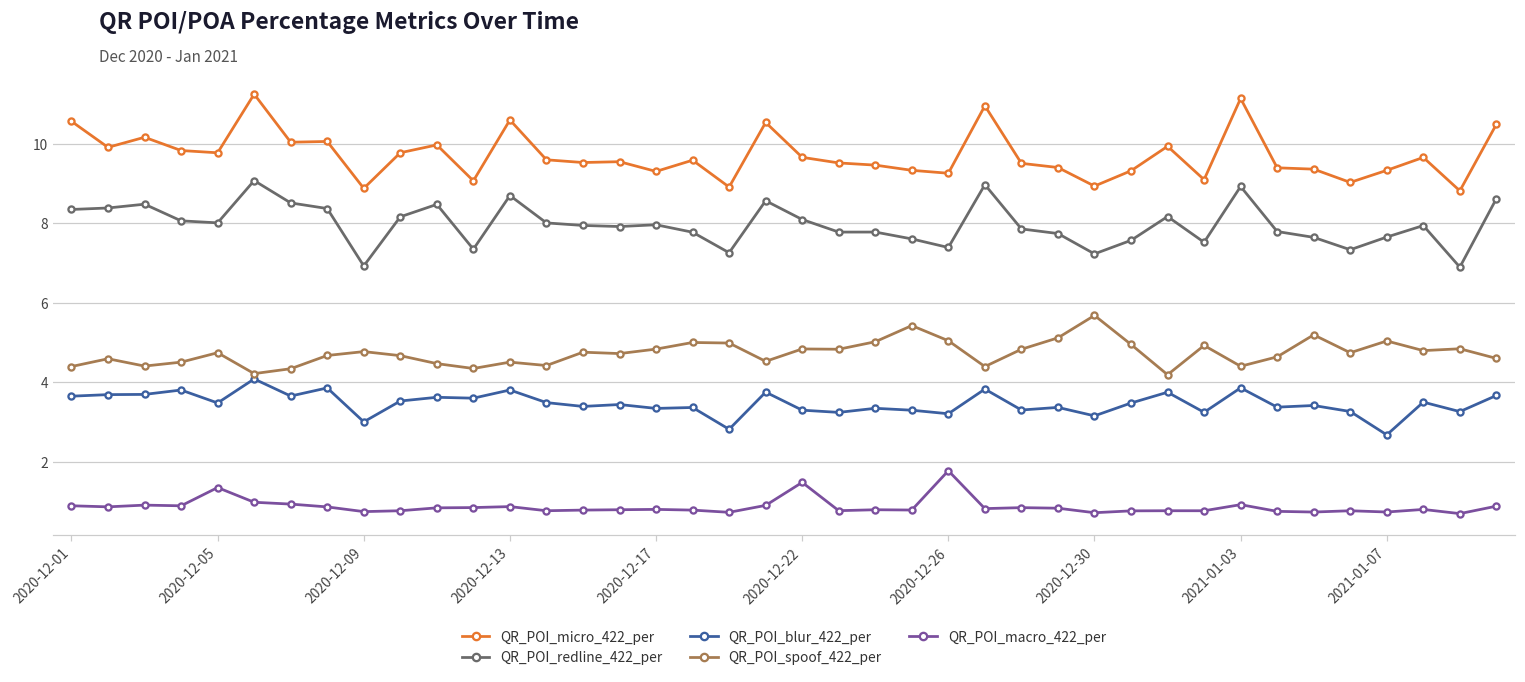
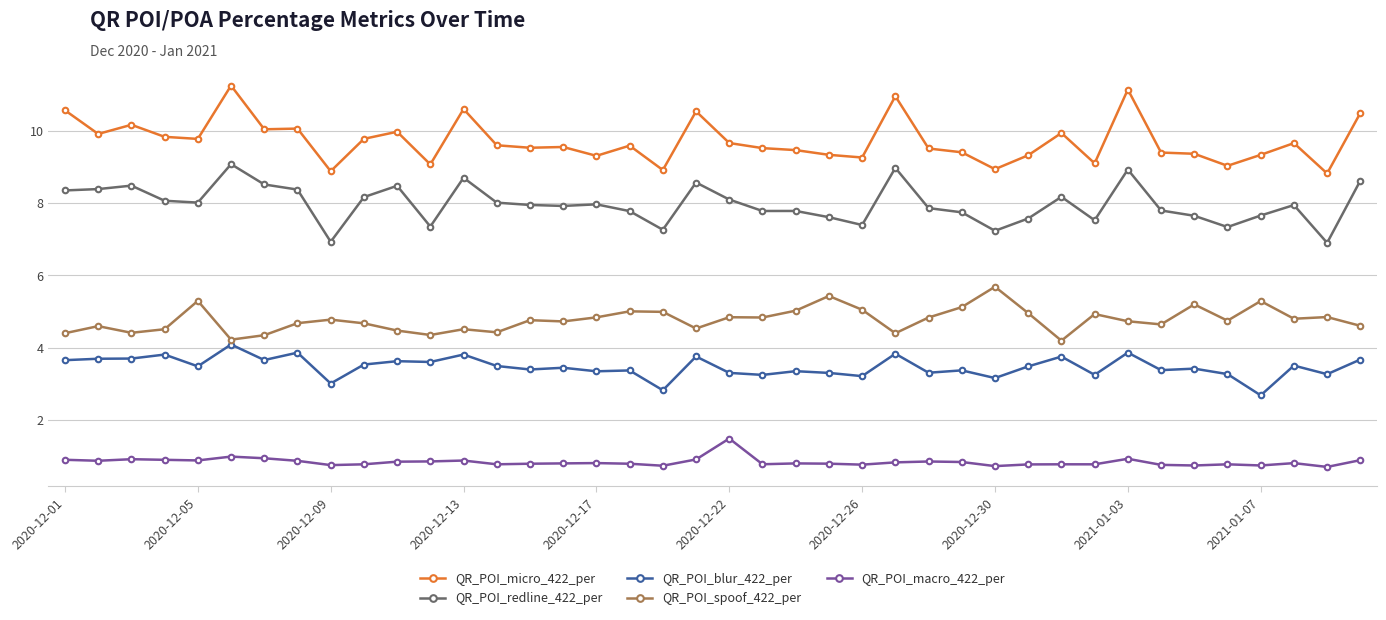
  {
    "QR_POI_micro_422_per": {
      "2020-12-01": 10.6,
      "2020-12-05": 9.8,
      "2020-12-09": 8.9,
      "2020-12-13": 10.6,
      "2020-12-17": 9.3,
      "2020-12-22": 9.7,
      "2020-12-26": 9.3,
      "2020-12-30": 8.9,
      "2021-01-03": 11.1,
      "2021-01-07": 9.3
    },
    "QR_POI_redline_422_per": {
      "2020-12-01": 8.3,
      "2020-12-05": 8.0,
      "2020-12-09": 6.9,
      "2020-12-13": 8.7,
      "2020-12-17": 8.0,
      "2020-12-22": 8.1,
      "2020-12-26": 7.4,
      "2020-12-30": 7.2,
      "2021-01-03": 8.9,
      "2021-01-07": 7.7
    },
    "QR_POI_blur_422_per": {
      "2020-12-01": 3.7,
      "2020-12-05": 3.5,
      "2020-12-09": 3.0,
      "2020-12-13": 3.8,
      "2020-12-17": 3.3,
      "2020-12-22": 3.3,
      "2020-12-26": 3.2,
      "2020-12-30": 3.2,
      "2021-01-03": 3.9,
      "2021-01-07": 2.7
    },
    "QR_POI_spoof_422_per": {
      "2020-12-01": 4.4,
-     "2020-12-05": 4.7,
+     "2020-12-05": 5.3,
      "2020-12-09": 4.8,
      "2020-12-13": 4.5,
      "2020-12-17": 4.8,
      "2020-12-22": 4.8,
      "2020-12-26": 5.0,
      "2020-12-30": 5.7,
-     "2021-01-03": 4.4,
-     "2021-01-07": 5.0
+     "2021-01-03": 4.7,
+     "2021-01-07": 5.3
    },
    "QR_POI_macro_422_per": {
      "2020-12-01": 0.9,
-     "2020-12-05": 1.4,
+     "2020-12-05": 0.9,
      "2020-12-09": 0.7,
      "2020-12-13": 0.9,
      "2020-12-17": 0.8,
      "2020-12-22": 1.5,
-     "2020-12-26": 1.8,
+     "2020-12-26": 0.8,
      "2020-12-30": 0.7,
      "2021-01-03": 0.9,
      "2021-01-07": 0.7
    }
  }
